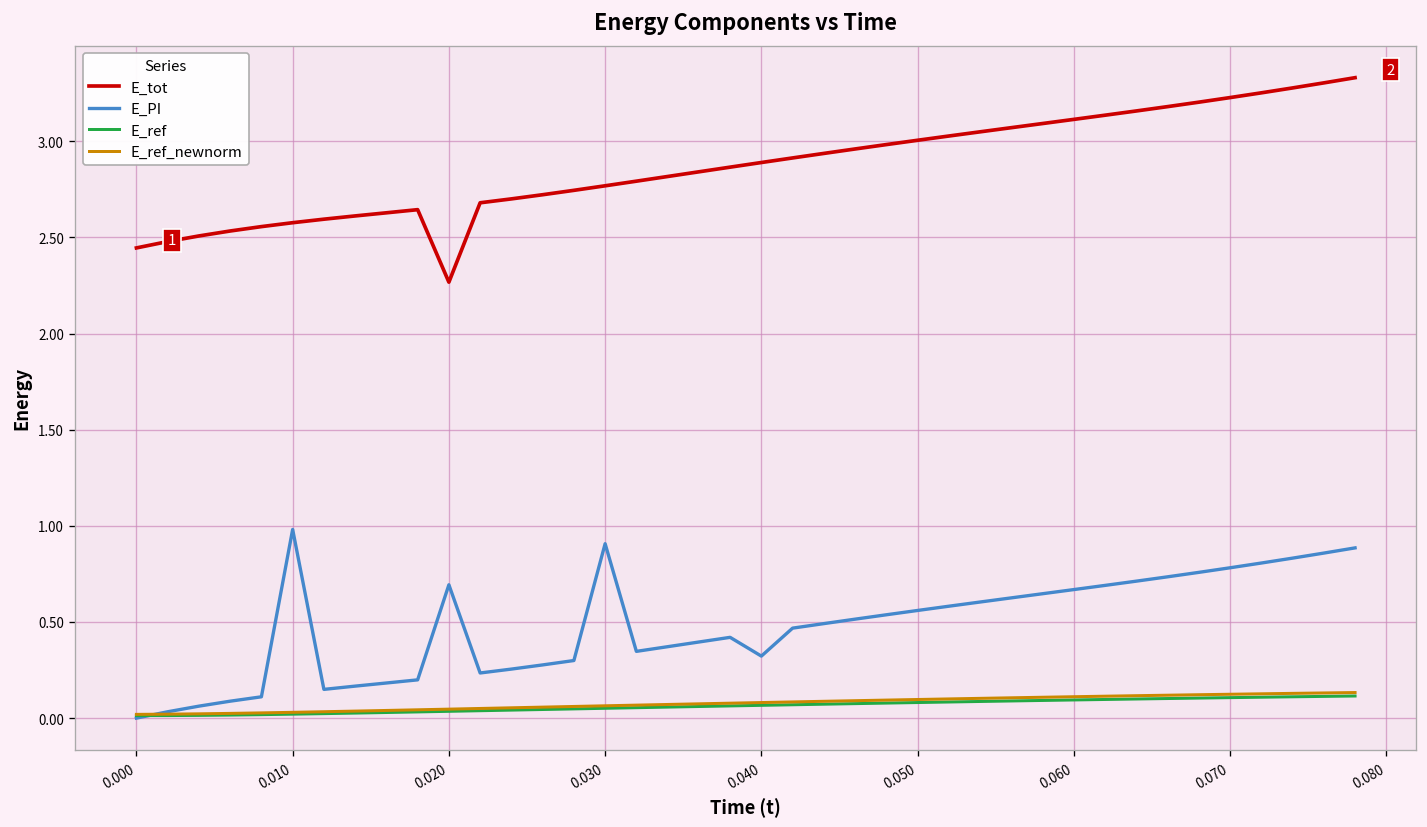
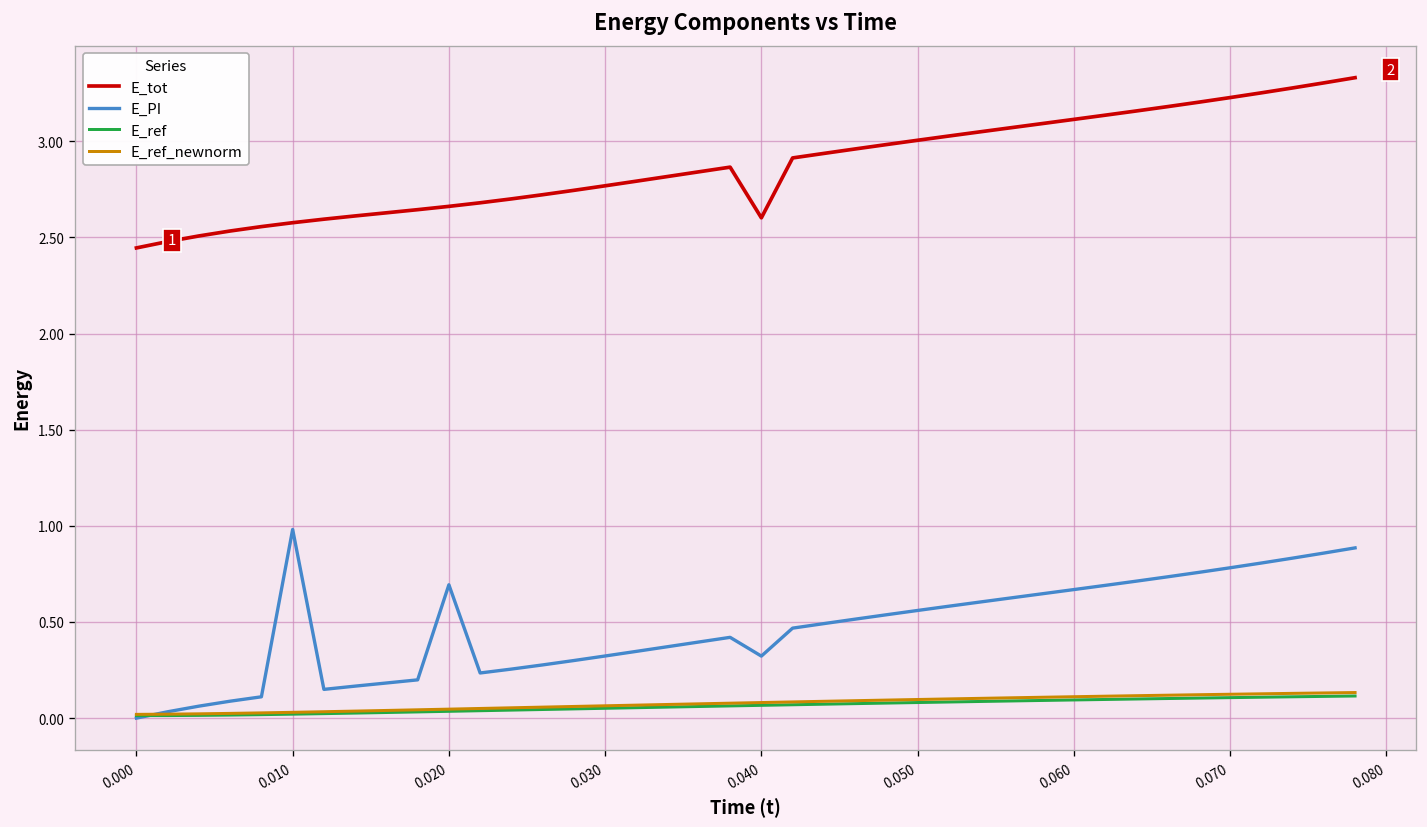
  {
    "E_tot": {
      "0.000": 2.45,
      "0.010": 2.58,
-     "0.020": 2.27,
+     "0.020": 2.66,
      "0.030": 2.77,
-     "0.040": 2.89,
+     "0.040": 2.60,
      "0.050": 3.00,
      "0.060": 3.11,
      "0.070": 3.23
    },
    "E_PI": {
      "0.010": 0.98,
      "0.020": 0.69,
-     "0.030": 0.91,
+     "0.030": 0.32,
      "0.040": 0.32,
      "0.050": 0.56,
      "0.060": 0.67,
      "0.070": 0.78
    },
    "E_ref": {
      "0.060": 0.09,
      "0.070": 0.11
    },
    "E_ref_newnorm": {
      "0.060": 0.11,
      "0.070": 0.12
    }
  }
